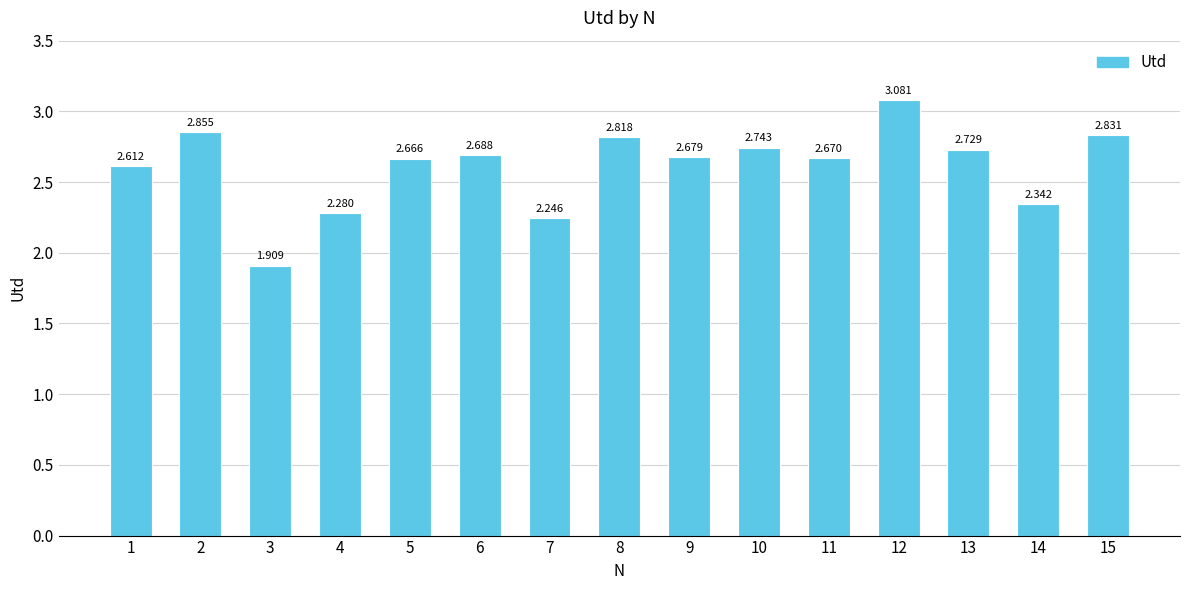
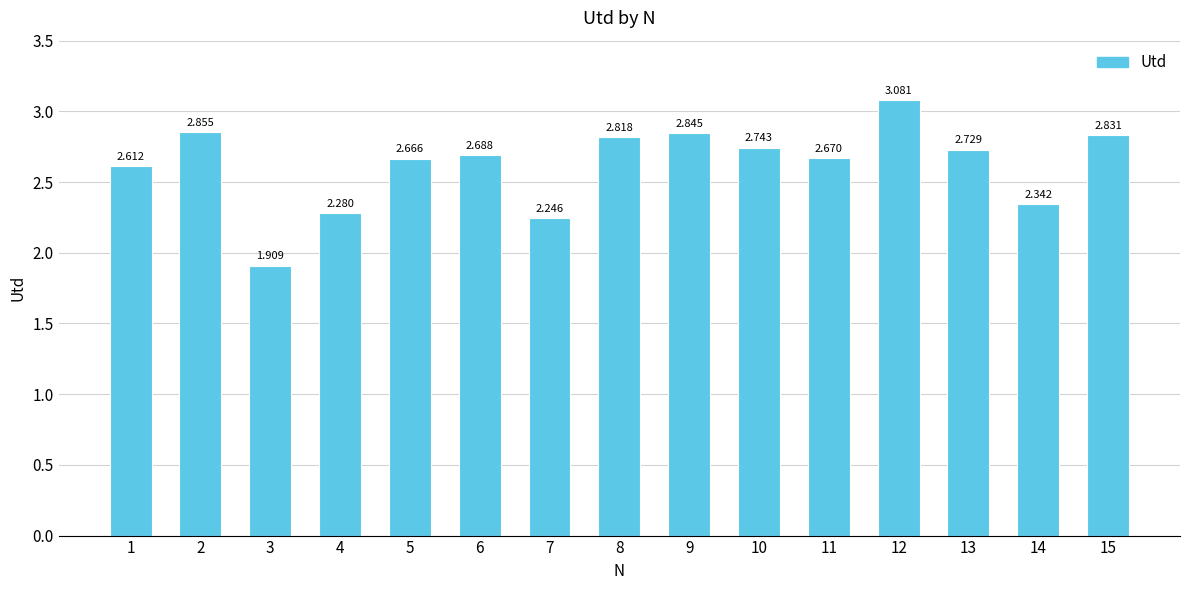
  {
    "1": 2.612,
    "2": 2.855,
    "3": 1.909,
    "4": 2.280,
    "5": 2.666,
    "6": 2.688,
    "7": 2.246,
    "8": 2.818,
-   "9": 2.679,
+   "9": 2.845,
    "10": 2.743,
    "11": 2.670,
    "12": 3.081,
    "13": 2.729,
    "14": 2.342,
    "15": 2.831
  }
